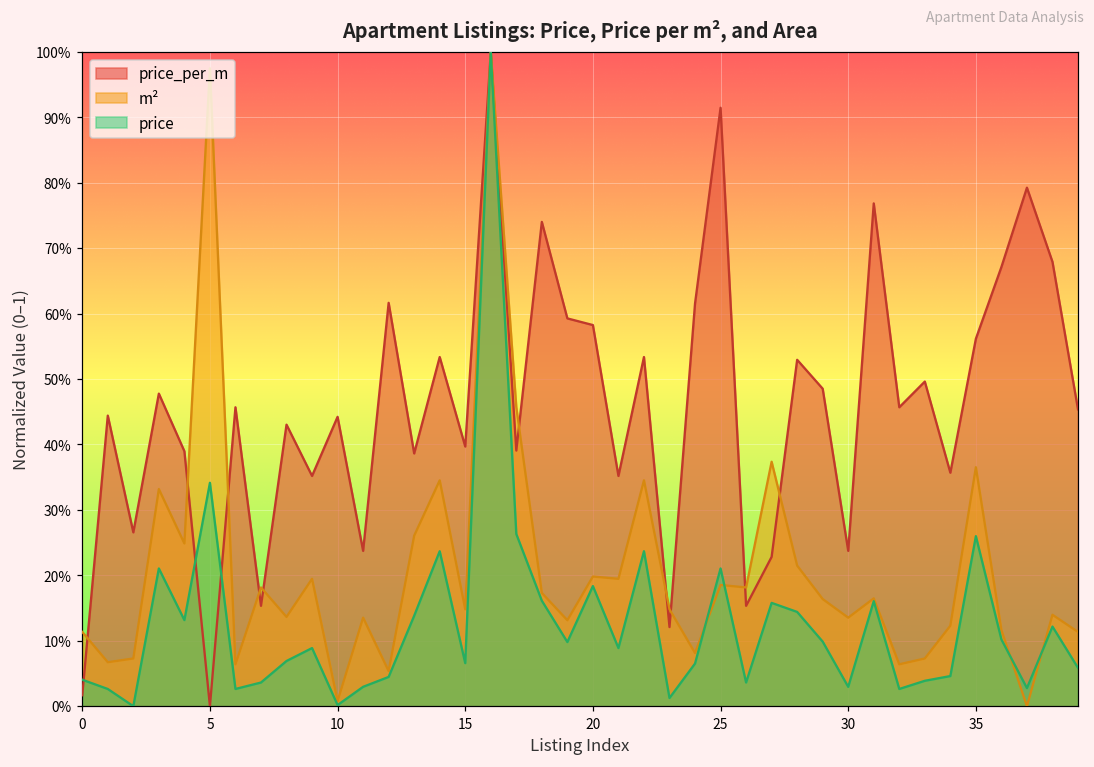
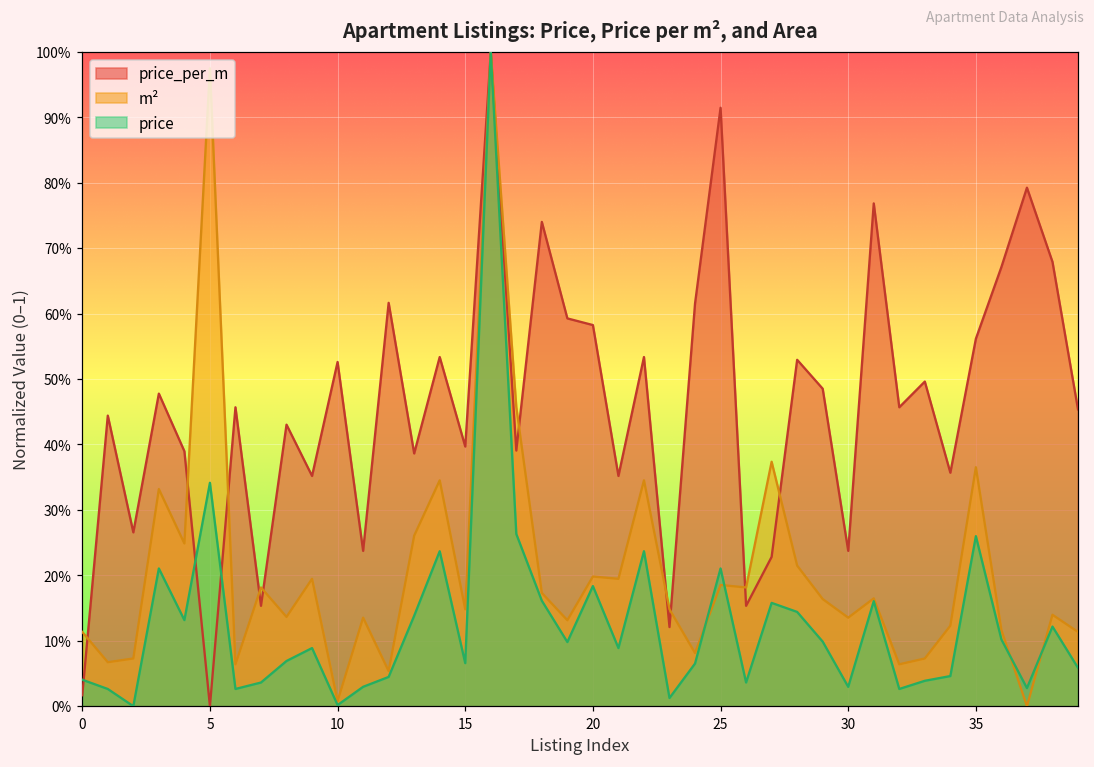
  {
    "price_per_m": {
      "0": "2%",
      "5": "0%",
-     "10": "44%",
+     "10": "53%",
      "15": "40%",
      "20": "58%",
      "25": "91%",
      "30": "24%",
      "35": "56%"
    },
    "m²": {
      "0": "11%",
      "10": "1%",
      "15": "15%",
      "20": "20%",
      "25": "19%",
      "30": "14%",
      "35": "37%"
    },
    "price": {
      "0": "4%",
      "5": "34%",
      "10": "0%",
      "15": "7%",
      "20": "18%",
      "25": "21%",
      "30": "3%",
      "35": "26%"
    }
  }
